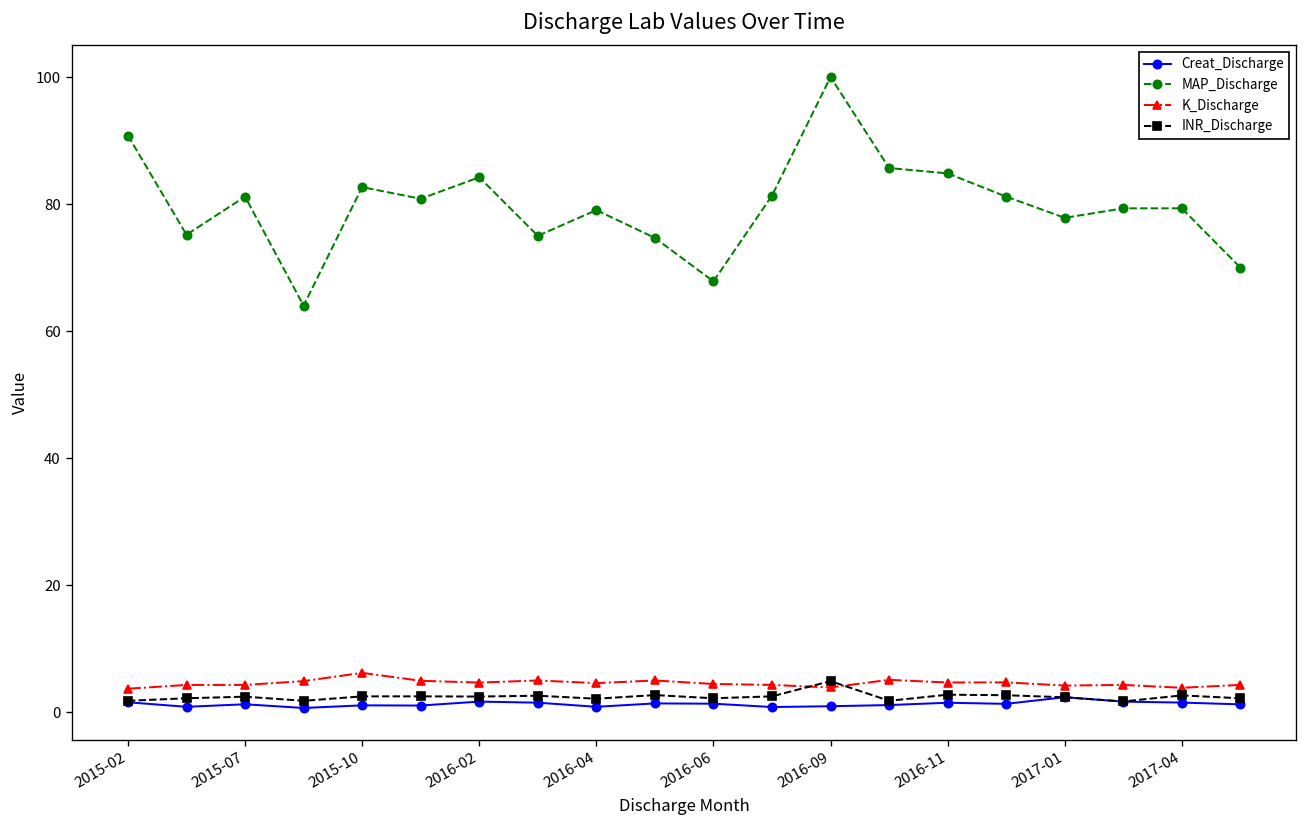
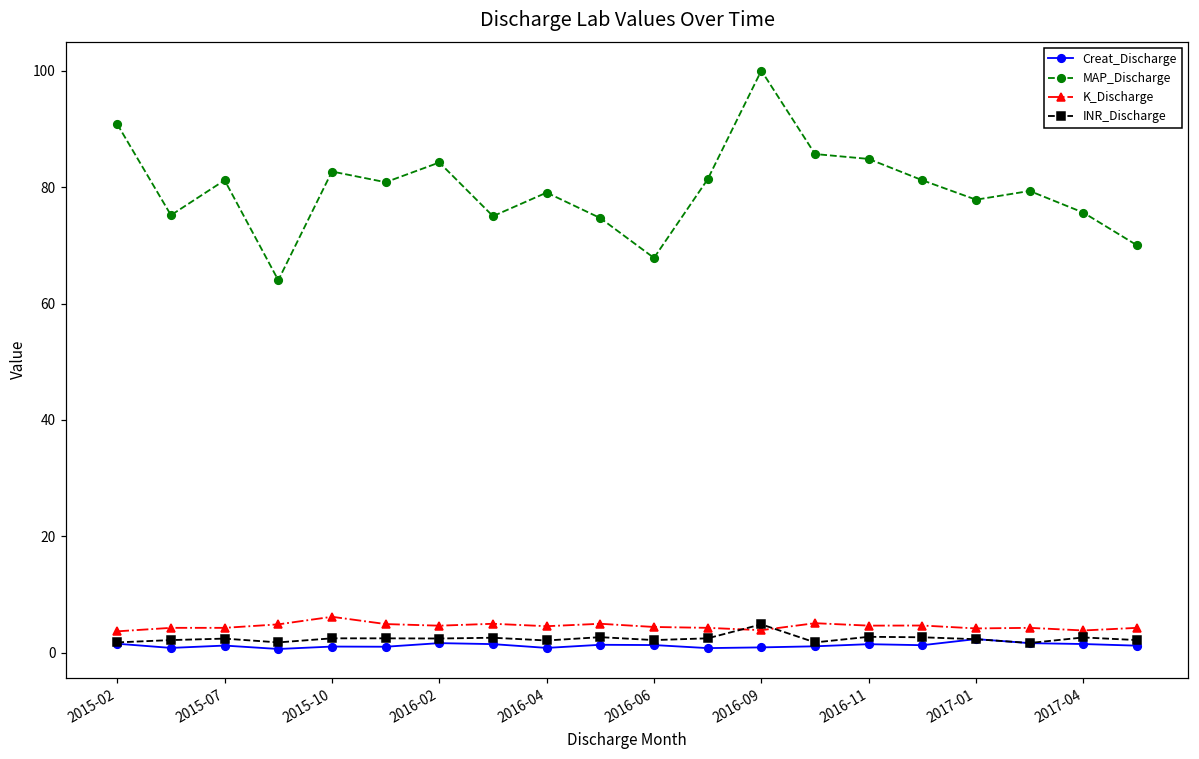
  {
    "Creat_Discharge": {
      "2015-07": 1,
      "2015-10": 1,
      "2016-02": 2,
      "2016-04": 1,
      "2016-06": 1,
      "2016-09": 1,
      "2016-11": 1,
      "2017-04": 2
    },
    "MAP_Discharge": {
      "2015-02": 91,
      "2015-07": 81,
      "2015-10": 83,
      "2016-02": 84,
      "2016-04": 79,
      "2016-06": 68,
      "2016-09": 100,
      "2016-11": 85,
      "2017-01": 78,
-     "2017-04": 79
+     "2017-04": 76
    },
    "K_Discharge": {
      "2015-02": 4,
      "2015-07": 4,
      "2015-10": 6,
      "2016-02": 5,
      "2016-04": 5,
      "2016-06": 4,
      "2016-09": 4,
      "2016-11": 5,
      "2017-01": 4,
      "2017-04": 4
    },
    "INR_Discharge": {
      "2015-07": 2,
      "2015-10": 3,
      "2016-02": 2,
      "2016-04": 2,
      "2016-06": 2,
      "2016-09": 5,
      "2016-11": 3,
      "2017-04": 3
    }
  }
